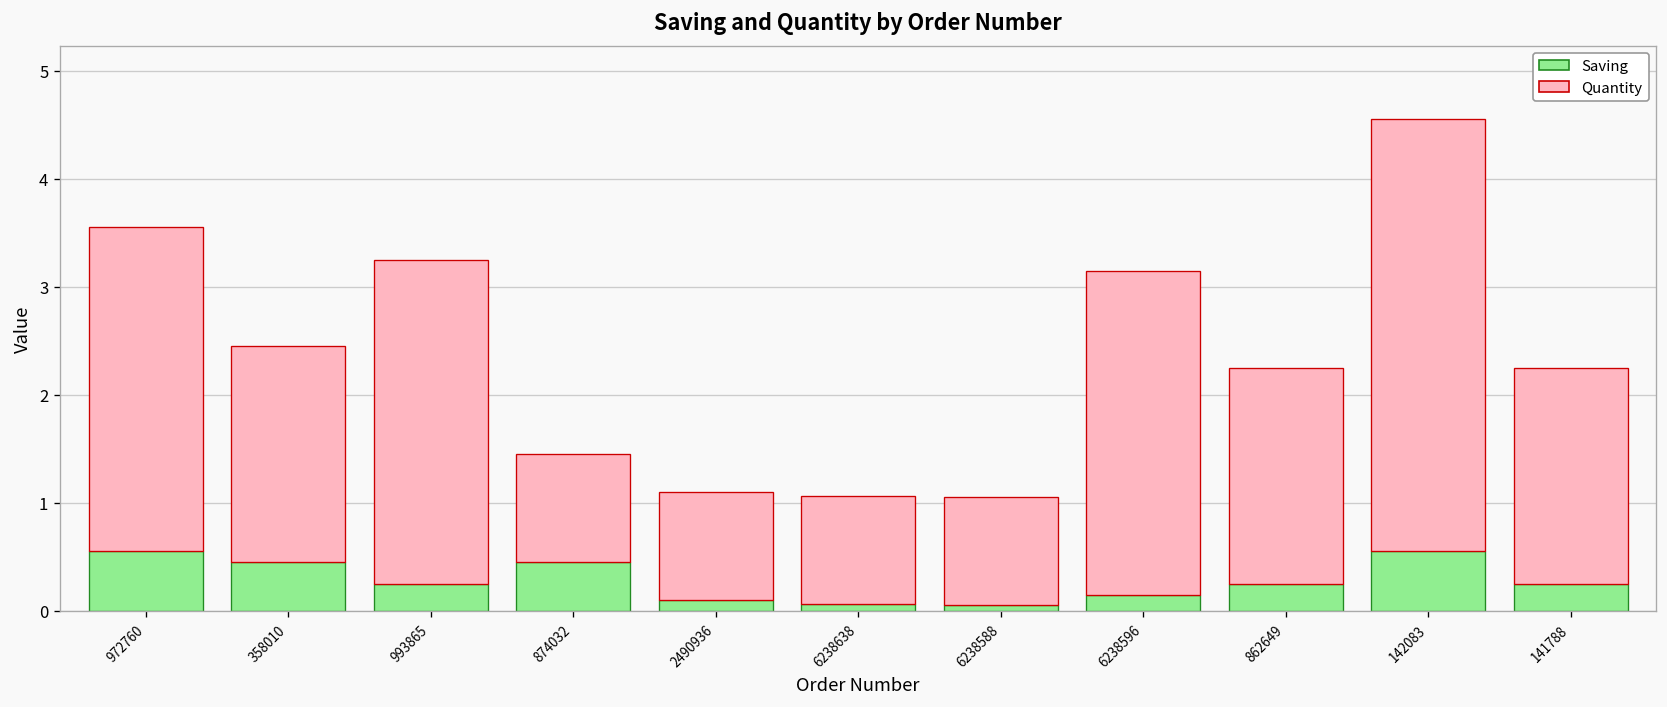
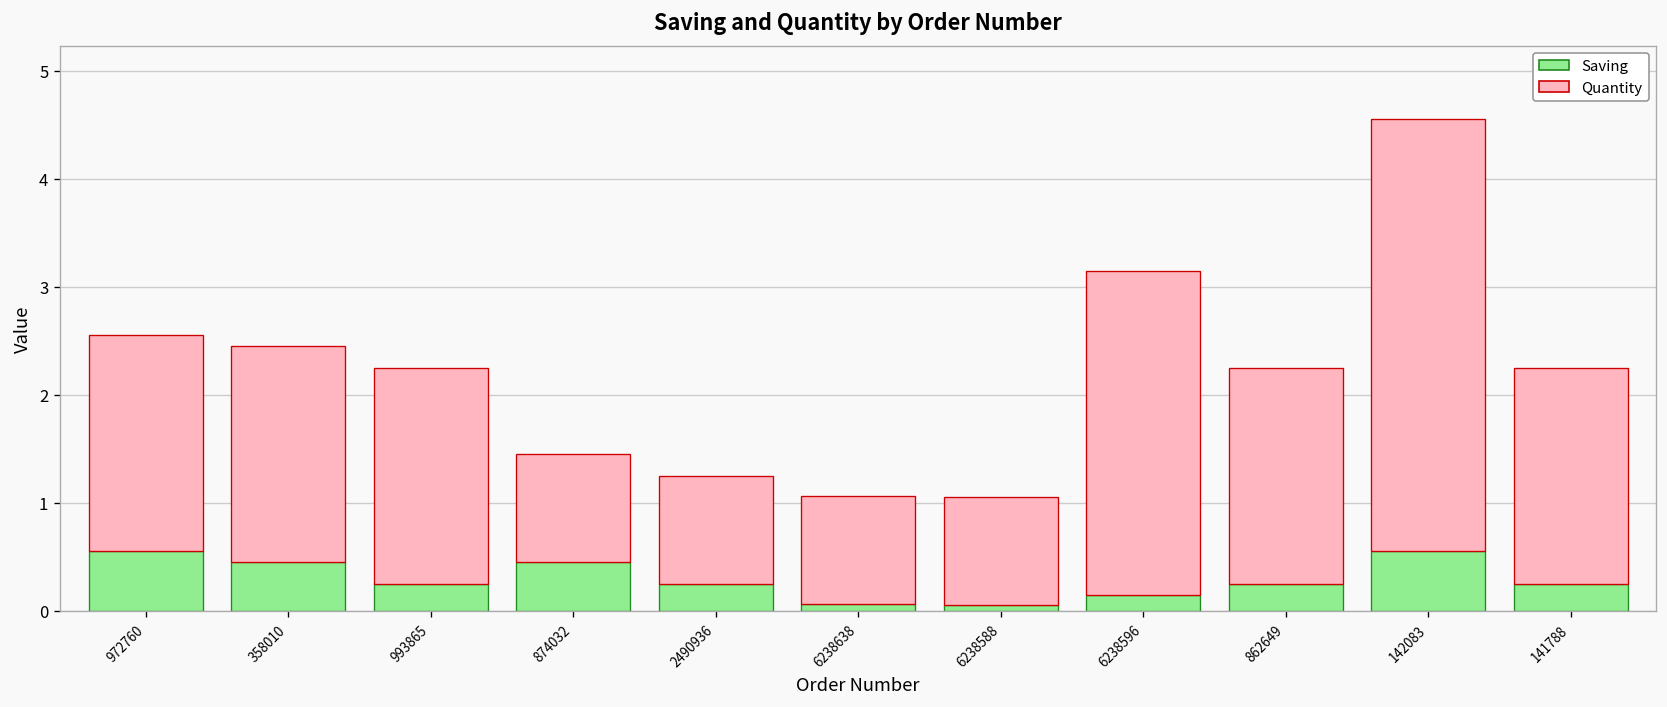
  {
    "Saving": {
      "972760": 0.6,
      "358010": 0.5,
      "993865": 0.3,
      "874032": 0.5,
-     "2490936": 0.1,
+     "2490936": 0.3,
      "6238638": 0.1,
      "6238588": 0.1,
      "6238596": 0.2,
      "862649": 0.3,
      "142083": 0.6,
      "141788": 0.3
    },
    "Quantity": {
-     "972760": 3,
+     "972760": 2,
      "358010": 2,
-     "993865": 3,
+     "993865": 2,
      "874032": 1,
      "2490936": 1,
      "6238638": 1,
      "6238588": 1,
      "6238596": 3,
      "862649": 2,
      "142083": 4,
      "141788": 2
    }
  }
